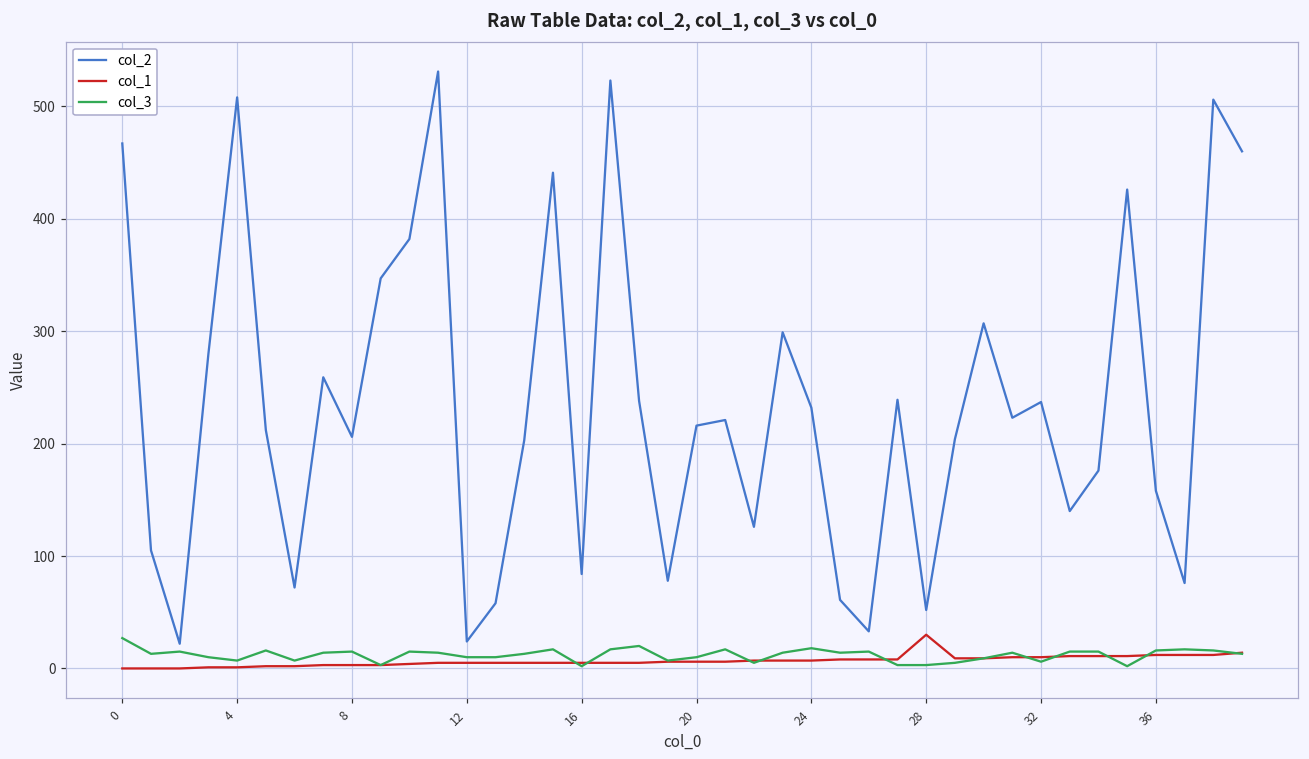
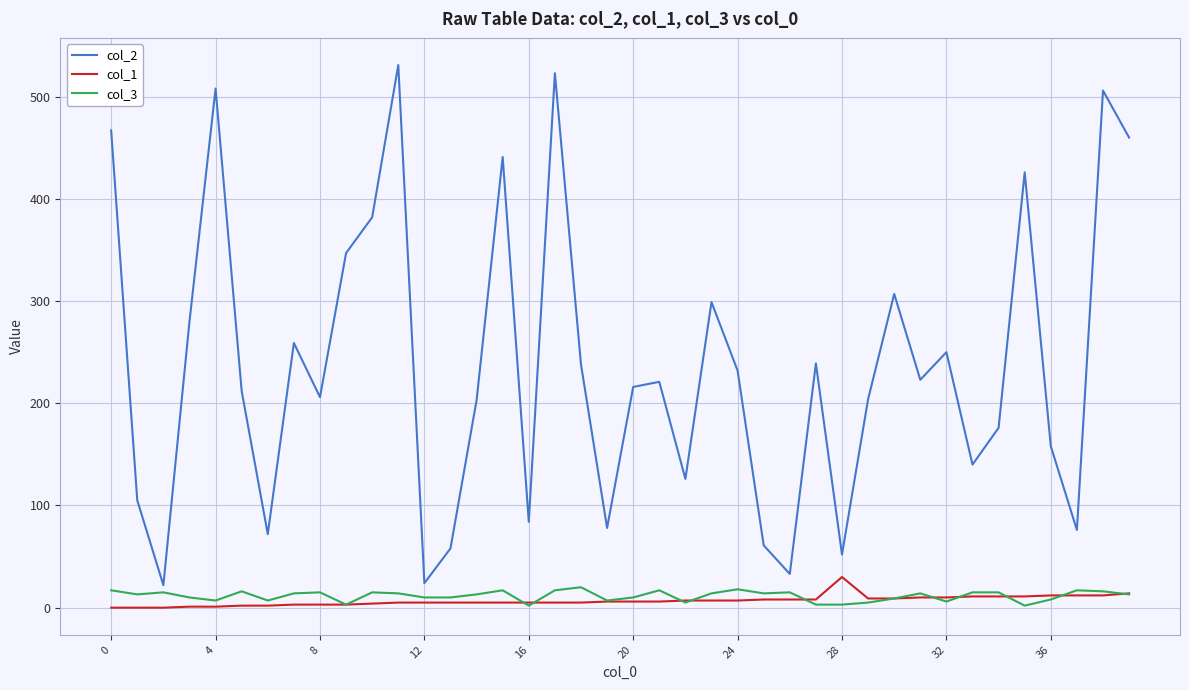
  {
    "col_2": {
      "0": 467,
      "4": 508,
      "8": 206,
      "12": 24,
      "16": 84,
      "20": 216,
      "24": 232,
      "28": 52,
-     "32": 237,
+     "32": 250,
      "36": 158
    },
    "col_1": {
      "0": 0,
      "4": 1,
      "8": 3,
      "12": 5,
      "16": 5,
      "20": 6,
      "24": 7,
      "28": 30,
      "32": 10,
      "36": 12
    },
    "col_3": {
-     "0": 27,
+     "0": 17,
      "4": 7,
      "8": 15,
      "12": 10,
      "16": 2,
      "20": 10,
      "24": 18,
      "28": 3,
      "32": 6,
-     "36": 16
+     "36": 8
    }
  }
